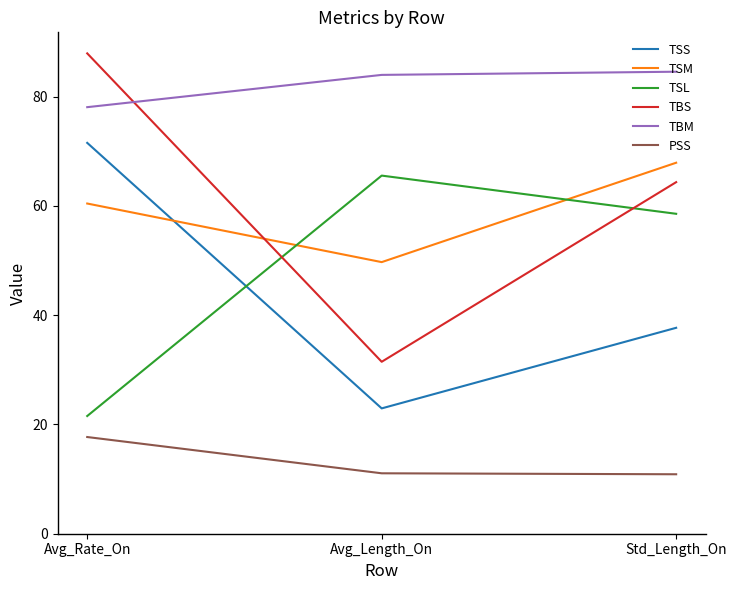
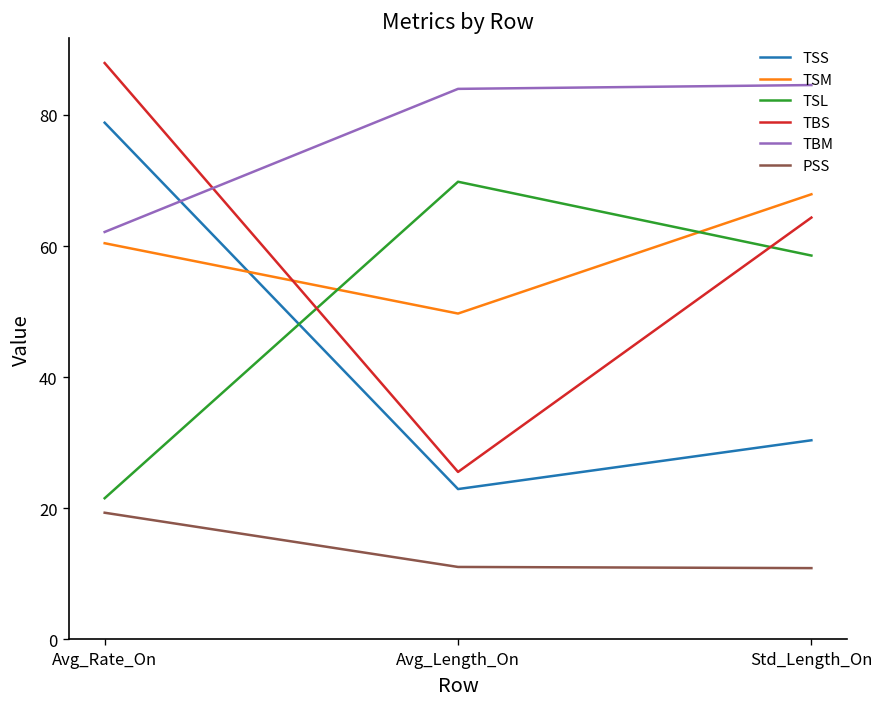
  {
    "TSS": {
-     "Avg_Rate_On": 72,
+     "Avg_Rate_On": 79,
      "Avg_Length_On": 23,
-     "Std_Length_On": 38
+     "Std_Length_On": 30
    },
    "TSM": {
      "Avg_Rate_On": 60,
      "Avg_Length_On": 50,
      "Std_Length_On": 68
    },
    "TSL": {
      "Avg_Rate_On": 22,
-     "Avg_Length_On": 66,
+     "Avg_Length_On": 70,
      "Std_Length_On": 59
    },
    "TBS": {
      "Avg_Rate_On": 88,
-     "Avg_Length_On": 31,
+     "Avg_Length_On": 26,
      "Std_Length_On": 64
    },
    "TBM": {
-     "Avg_Rate_On": 78,
+     "Avg_Rate_On": 62,
      "Avg_Length_On": 84,
      "Std_Length_On": 85
    },
    "PSS": {
-     "Avg_Rate_On": 18,
+     "Avg_Rate_On": 19,
      "Avg_Length_On": 11,
      "Std_Length_On": 11
    }
  }
